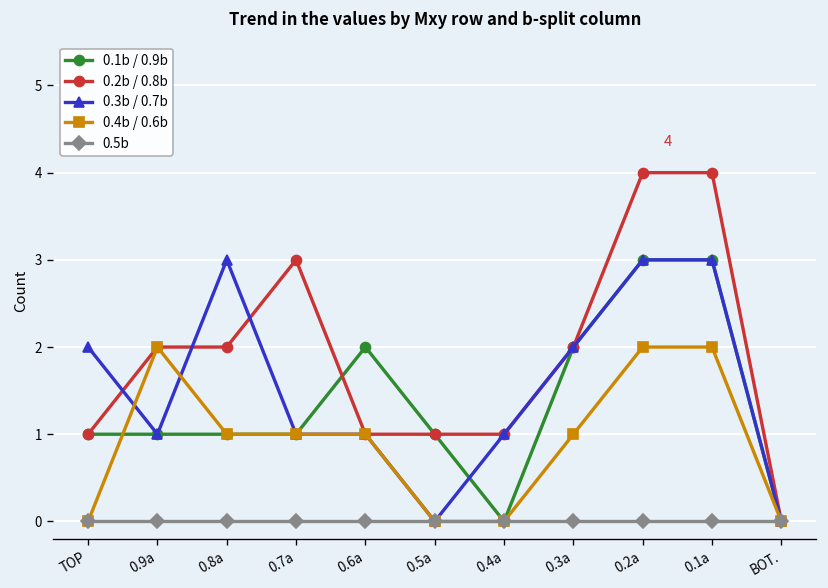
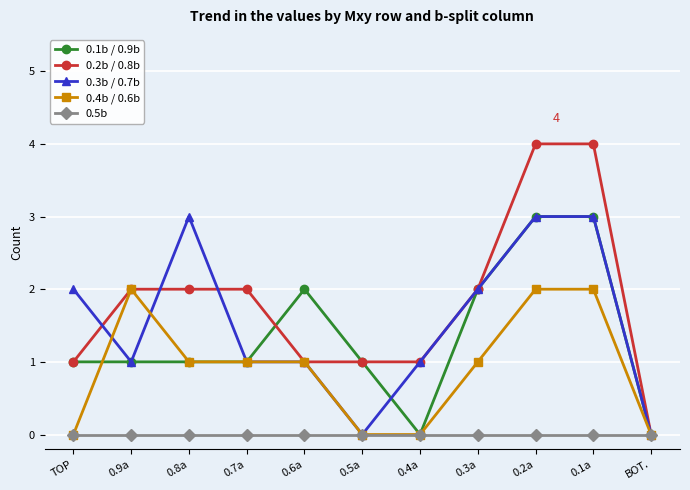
  {
    "0.1b / 0.9b": {
      "0.6a": 2
    },
    "0.2b / 0.8b": {
      "0.8a": 2,
-     "0.7a": 3,
+     "0.7a": 2,
      "0.1a": 4
    },
    "0.3b / 0.7b": {
      "TOP": 2,
      "0.8a": 3
    },
    "0.4b / 0.6b": {
      "0.3a": 1,
      "0.2a": 2,
      "0.1a": 2
    },
    "0.5b": {
      "0.9a": 0,
      "0.8a": 0,
      "0.7a": 0,
      "0.6a": 0,
      "0.3a": 0,
      "0.2a": 0,
      "0.1a": 0
    }
  }
